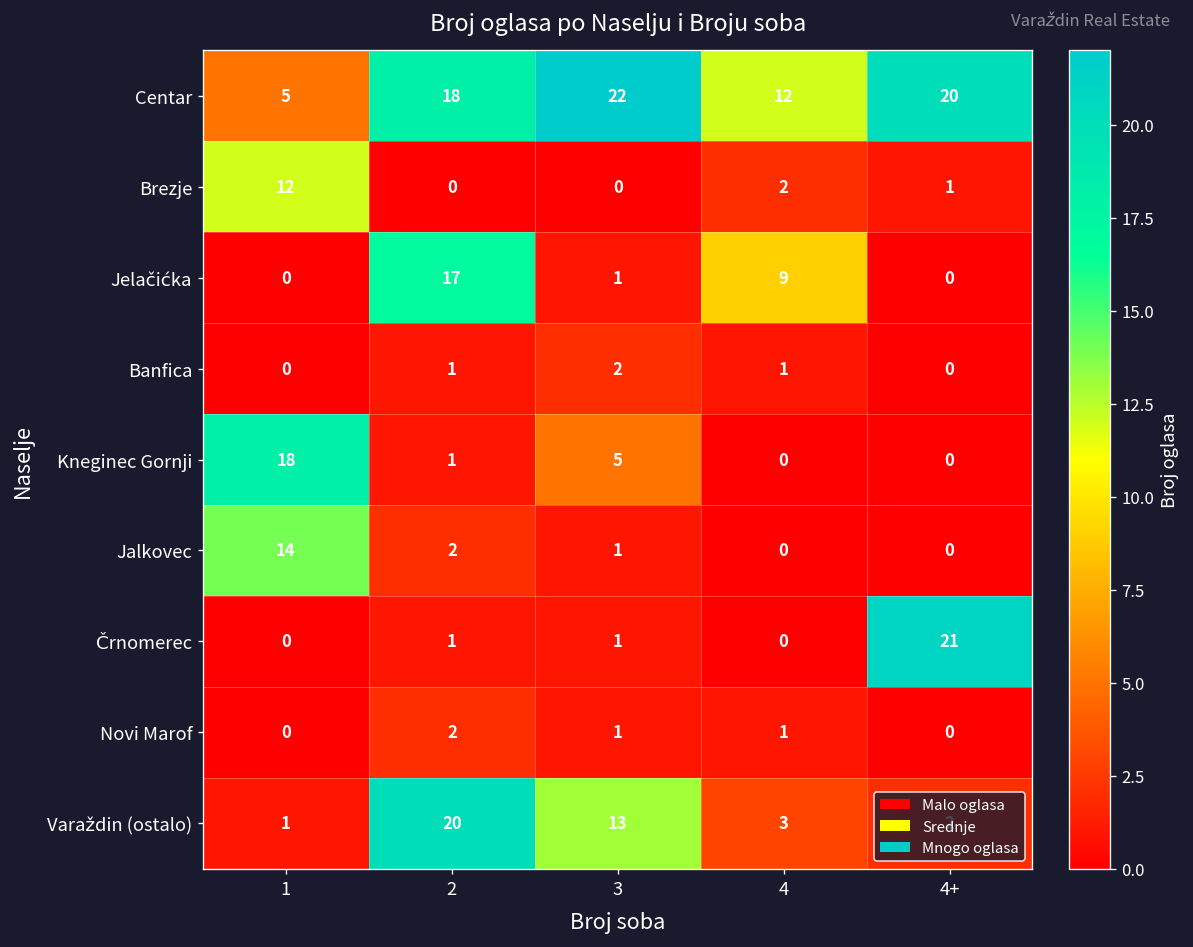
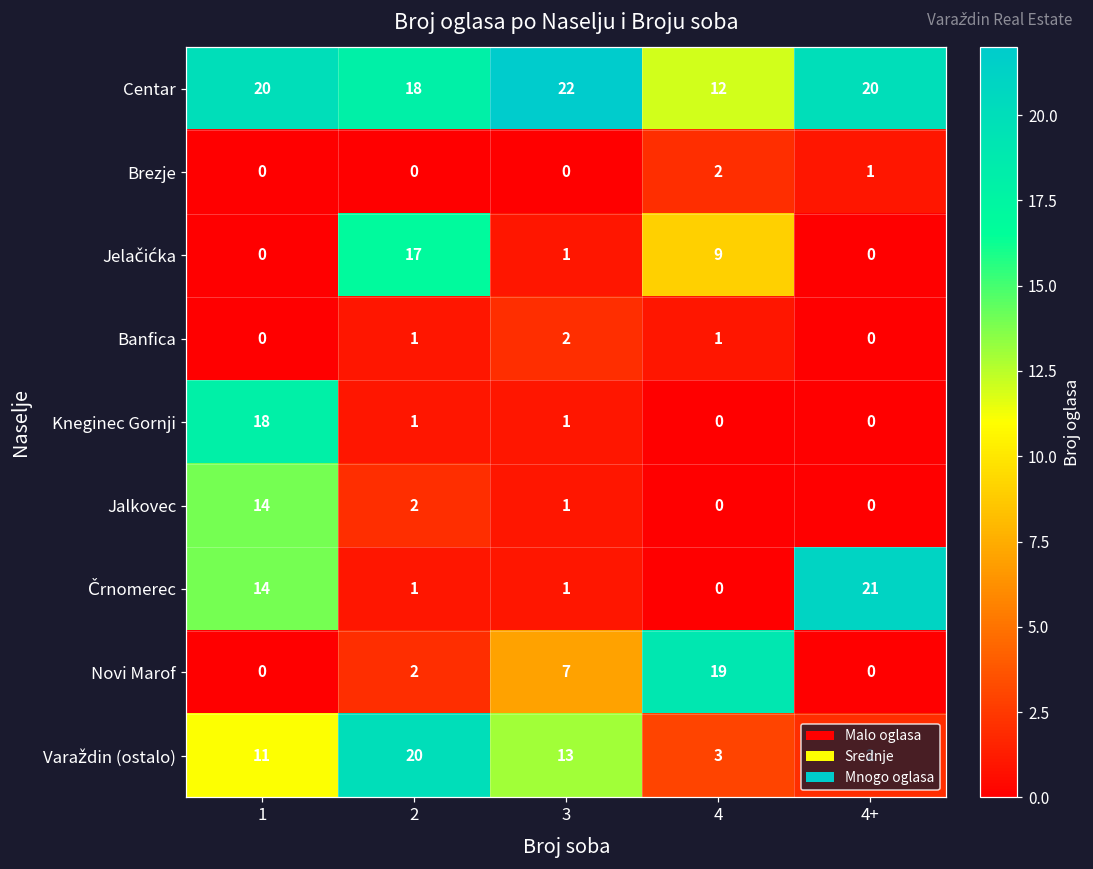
  {
    "Centar": {
-     "1": 5,
+     "1": 20,
      "2": 18,
      "3": 22,
      "4": 12,
      "4+": 20
    },
    "Brezje": {
-     "1": 12,
+     "1": 0,
      "2": 0,
      "3": 0,
      "4": 2,
      "4+": 1
    },
    "Jelačićka": {
      "1": 0,
      "2": 17,
      "3": 1,
      "4": 9,
      "4+": 0
    },
    "Banfica": {
      "1": 0,
      "2": 1,
      "3": 2,
      "4": 1,
      "4+": 0
    },
    "Kneginec Gornji": {
      "1": 18,
      "2": 1,
-     "3": 5,
+     "3": 1,
      "4": 0,
      "4+": 0
    },
    "Jalkovec": {
      "1": 14,
      "2": 2,
      "3": 1,
      "4": 0,
      "4+": 0
    },
    "Črnomerec": {
-     "1": 0,
+     "1": 14,
      "2": 1,
      "3": 1,
      "4": 0,
      "4+": 21
    },
    "Novi Marof": {
      "1": 0,
      "2": 2,
-     "3": 1,
-     "4": 1,
+     "3": 7,
+     "4": 19,
      "4+": 0
    },
    "Varaždin (ostalo)": {
-     "1": 1,
+     "1": 11,
      "2": 20,
      "3": 13,
      "4": 3
    }
  }
